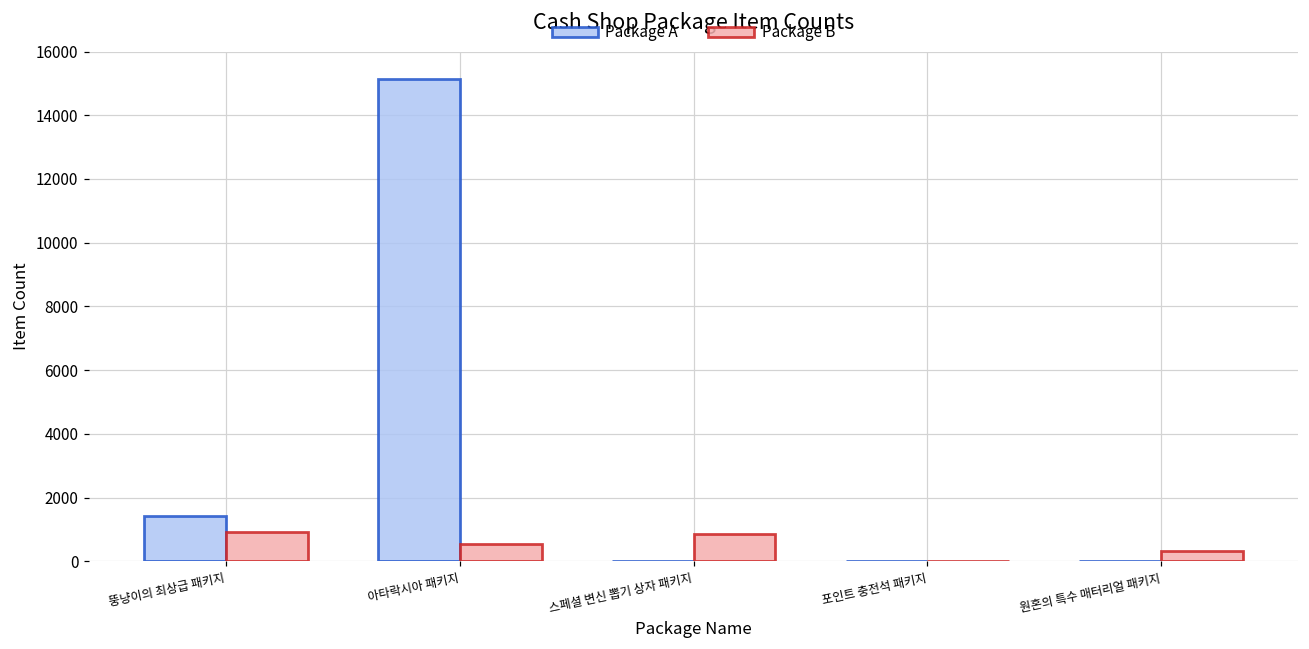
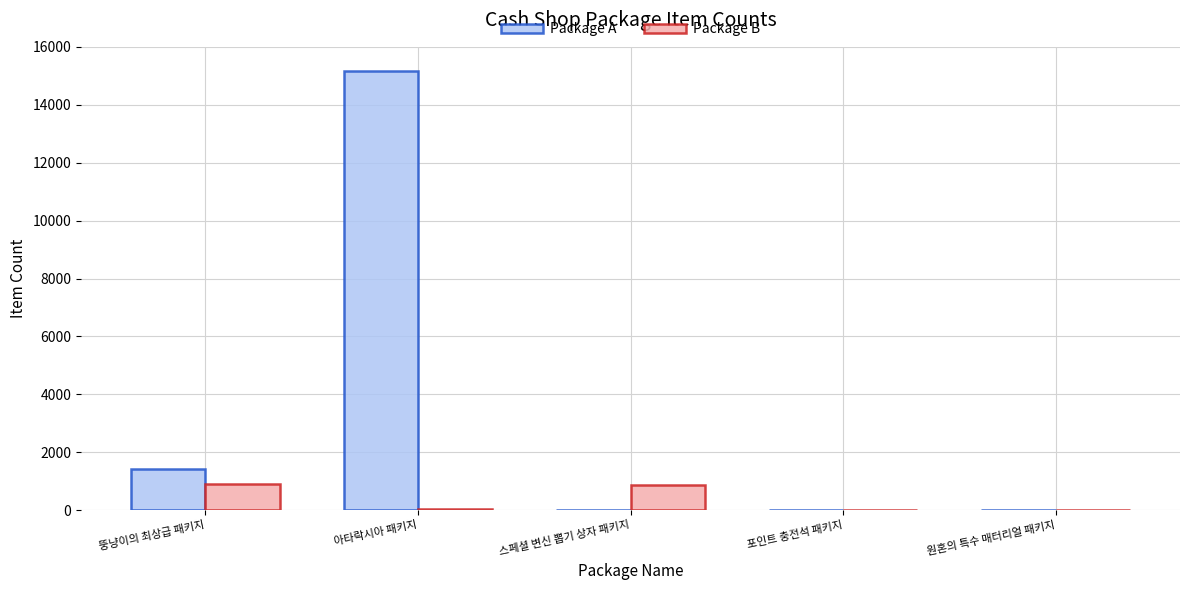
  {
    "Package A": {
      "뚱냥이의 최상급 패키지": 1400,
      "아타락시아 패키지": 15200
    },
    "Package B": {
      "뚱냥이의 최상급 패키지": 900,
-     "아타락시아 패키지": 500,
+     "아타락시아 패키지": 0,
      "스페셜 변신 뽑기 상자 패키지": 900,
-     "원혼의 특수 매터리얼 패키지": 300
+     "원혼의 특수 매터리얼 패키지": 0
    }
  }
